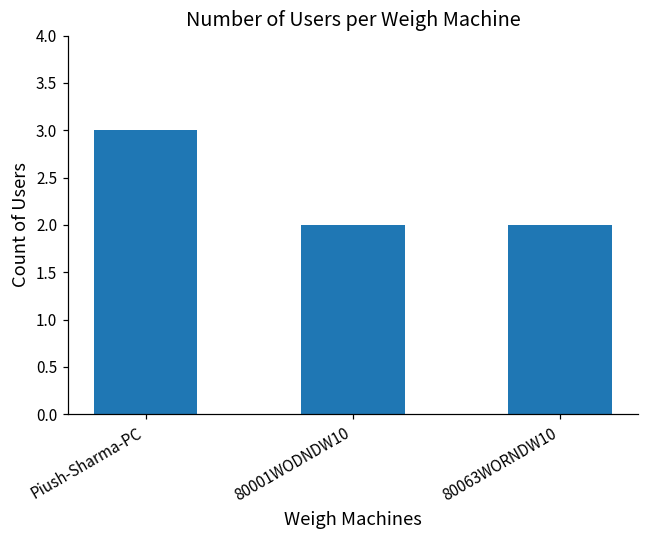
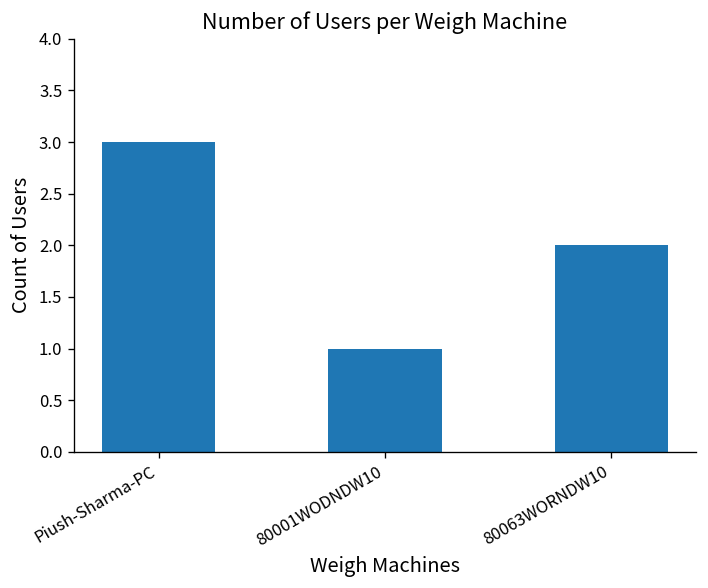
  {
    "Piush-Sharma-PC": 3,
-   "80001WODNDW10": 2,
+   "80001WODNDW10": 1,
    "80063WORNDW10": 2
  }
